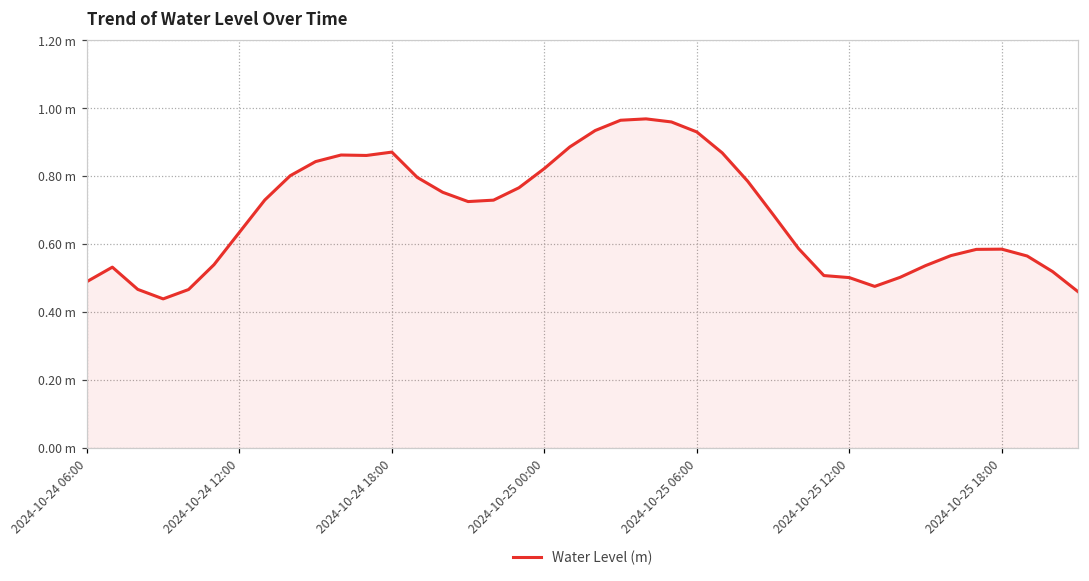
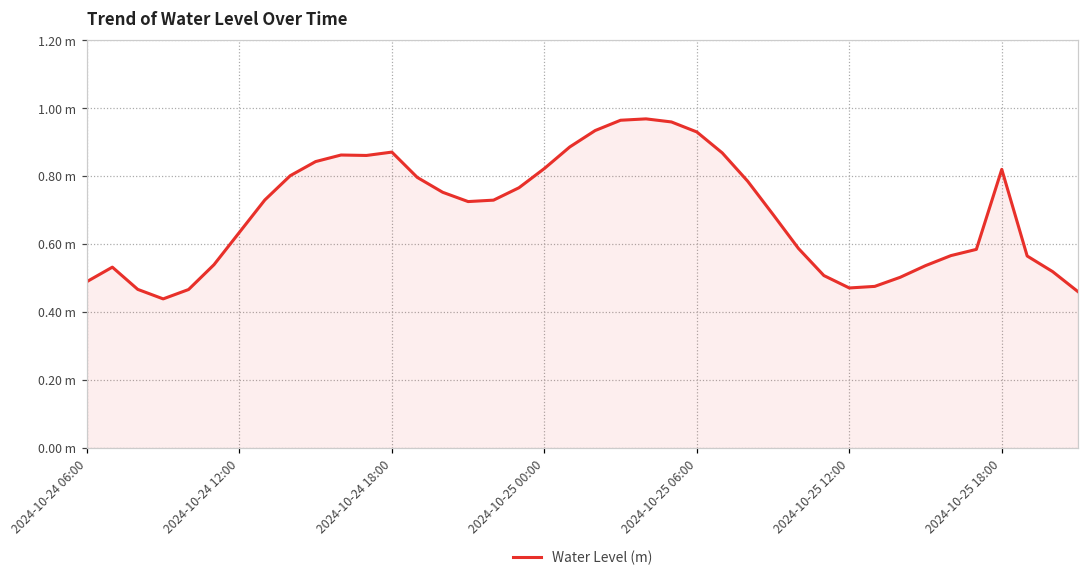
  {
    "2024-10-24 06:00": "0.49 m",
    "2024-10-24 12:00": "0.64 m",
    "2024-10-24 18:00": "0.87 m",
    "2024-10-25 00:00": "0.82 m",
    "2024-10-25 06:00": "0.93 m",
-   "2024-10-25 12:00": "0.50 m",
-   "2024-10-25 18:00": "0.59 m"
+   "2024-10-25 12:00": "0.47 m",
+   "2024-10-25 18:00": "0.82 m"
  }
